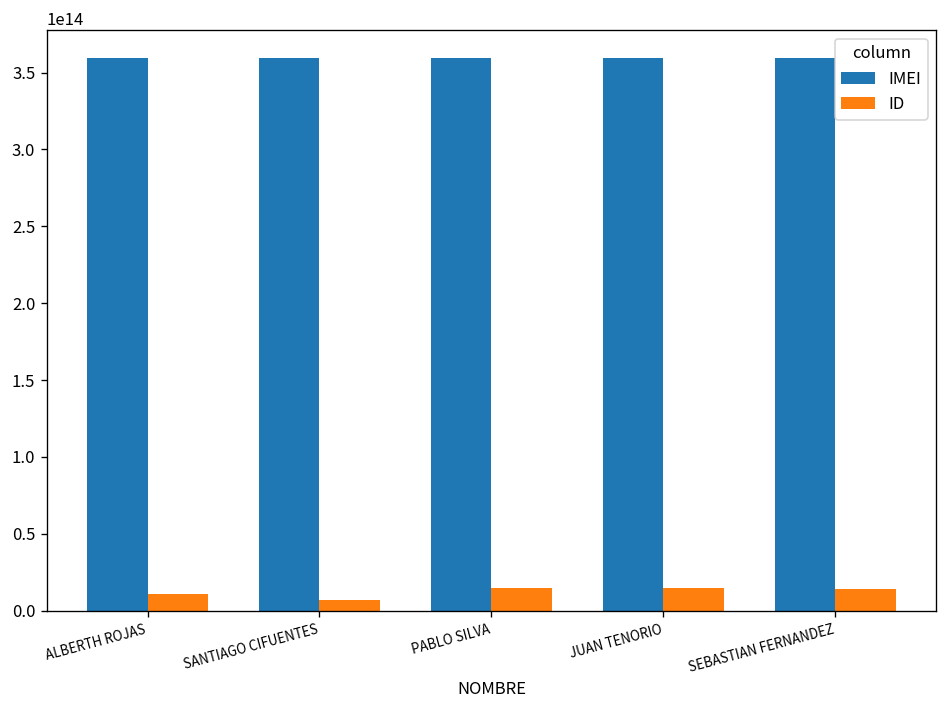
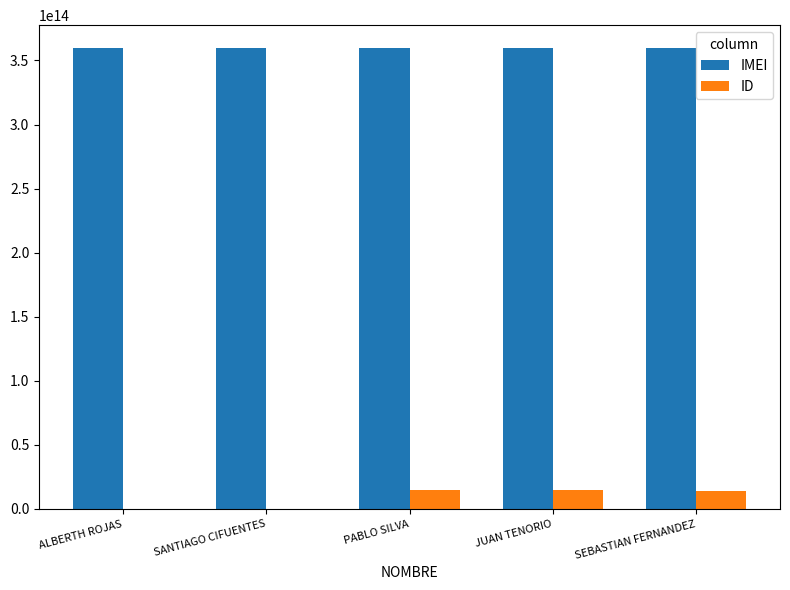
  {
    "IMEI": {
      "ALBERTH ROJAS": 360000000000000,
      "SANTIAGO CIFUENTES": 360000000000000,
      "PABLO SILVA": 360000000000000,
      "JUAN TENORIO": 360000000000000,
      "SEBASTIAN FERNANDEZ": 360000000000000
    },
    "ID": {
-     "ALBERTH ROJAS": 11000000000000,
-     "SANTIAGO CIFUENTES": 7000000000000,
+     "ALBERTH ROJAS": 0,
+     "SANTIAGO CIFUENTES": 0,
      "PABLO SILVA": 15000000000000,
      "JUAN TENORIO": 15000000000000,
      "SEBASTIAN FERNANDEZ": 14000000000000
    }
  }
